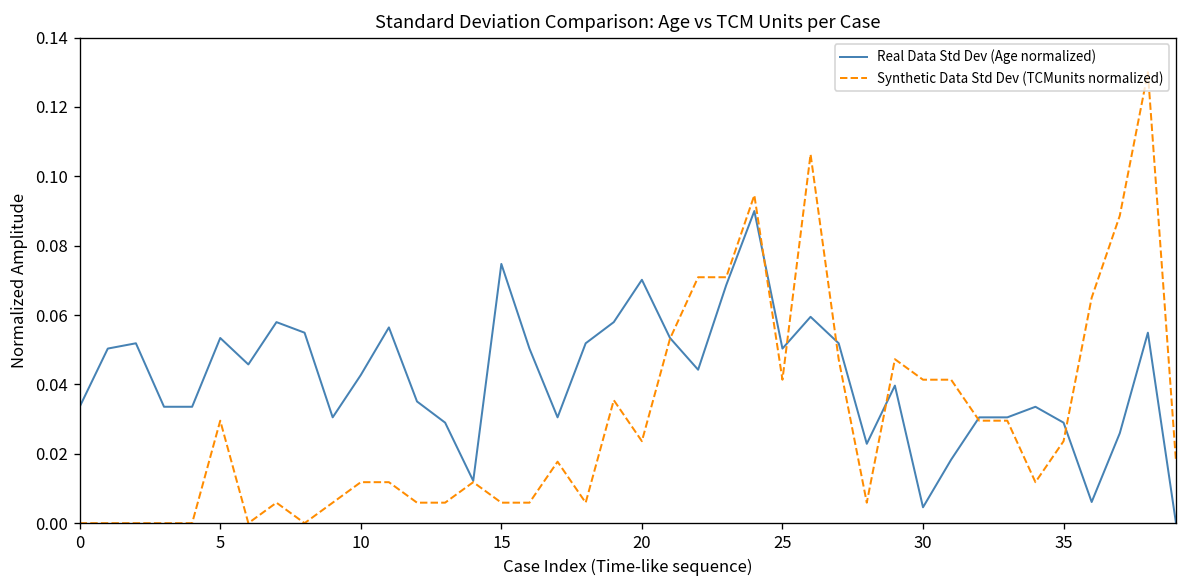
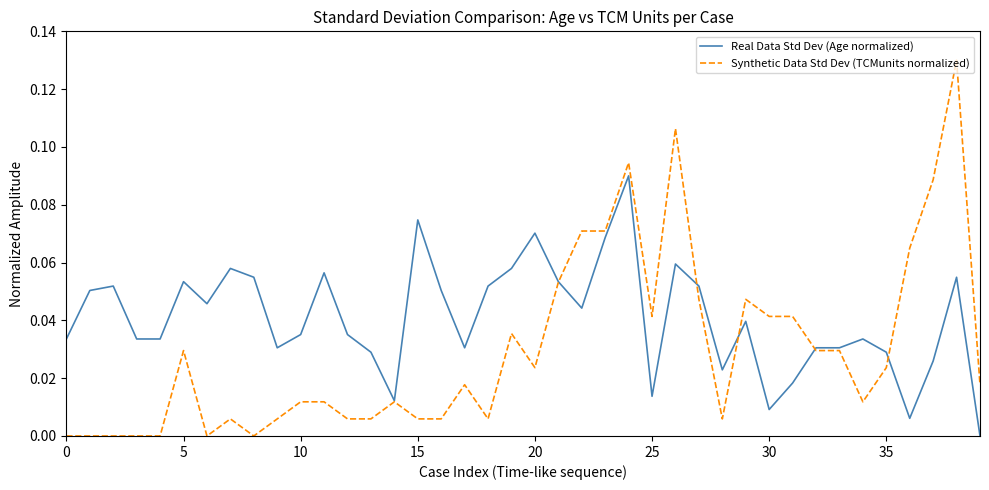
  {
    "Real Data Std Dev (Age normalized)": {
      "0": 0.034,
      "5": 0.053,
-     "10": 0.043,
+     "10": 0.035,
      "15": 0.075,
      "20": 0.070,
-     "25": 0.050,
-     "30": 0.005,
+     "25": 0.014,
+     "30": 0.009,
      "35": 0.029
    },
    "Synthetic Data Std Dev (TCMunits normalized)": {
      "0": 0.000,
      "5": 0.030,
      "10": 0.012,
      "15": 0.006,
      "20": 0.024,
      "25": 0.041,
      "30": 0.041,
      "35": 0.024
    }
  }
